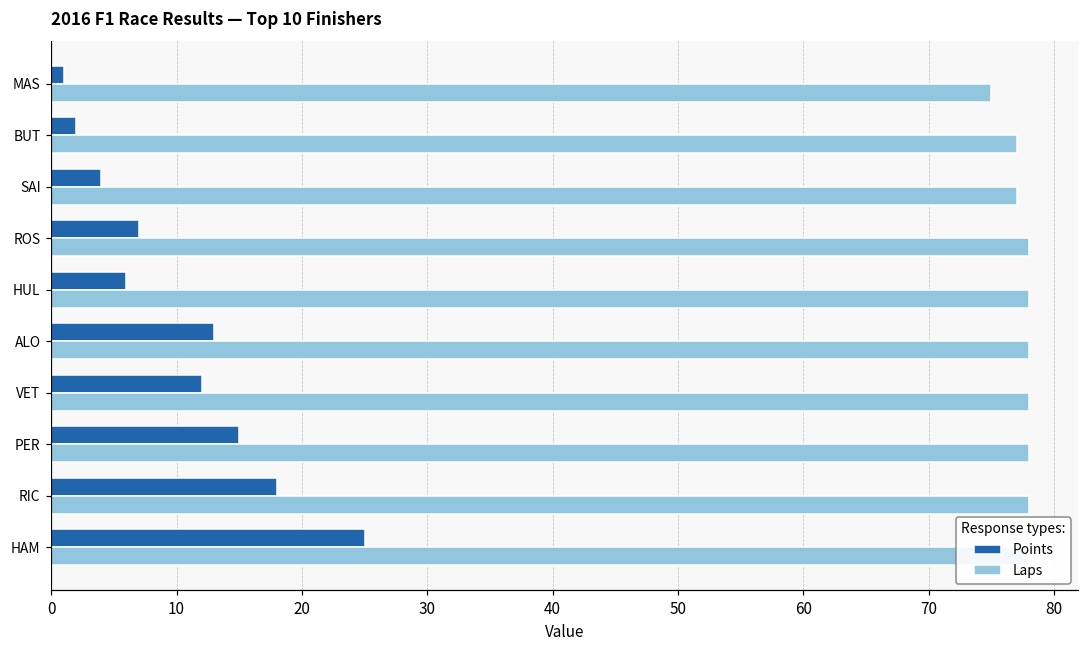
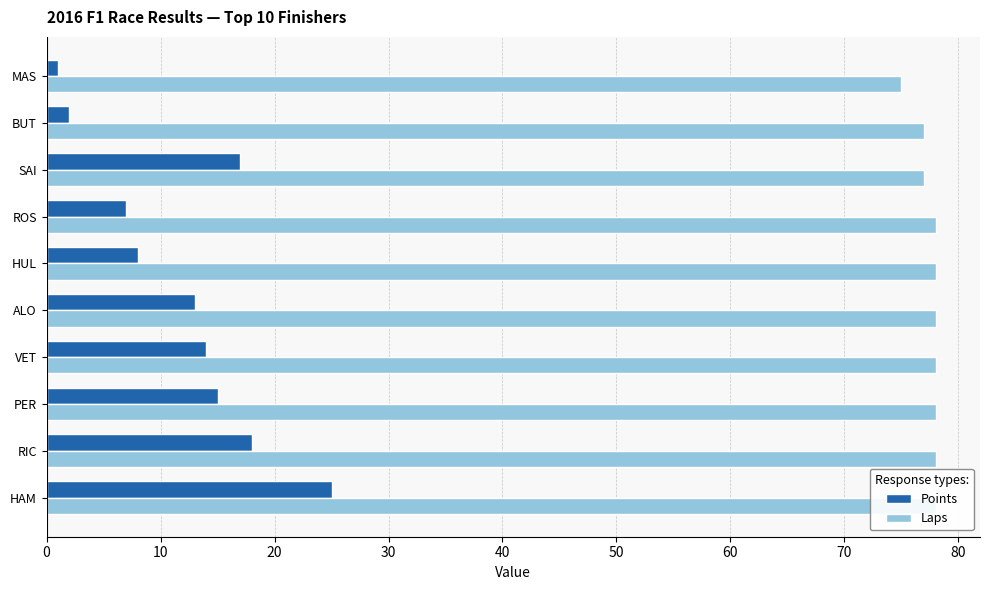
  {
    "Points": {
      "MAS": 1,
      "BUT": 2,
-     "SAI": 4,
+     "SAI": 17,
      "ROS": 7,
-     "HUL": 6,
+     "HUL": 8,
      "ALO": 13,
-     "VET": 12,
+     "VET": 14,
      "PER": 15,
      "RIC": 18,
      "HAM": 25
    },
    "Laps": {
      "MAS": 75,
      "BUT": 77,
      "SAI": 77,
      "ROS": 78,
      "HUL": 78,
      "ALO": 78,
      "VET": 78,
      "PER": 78,
      "RIC": 78
    }
  }
